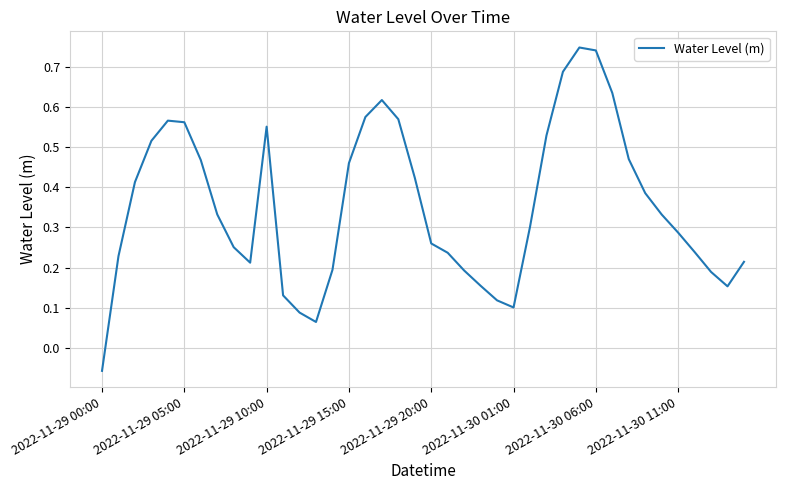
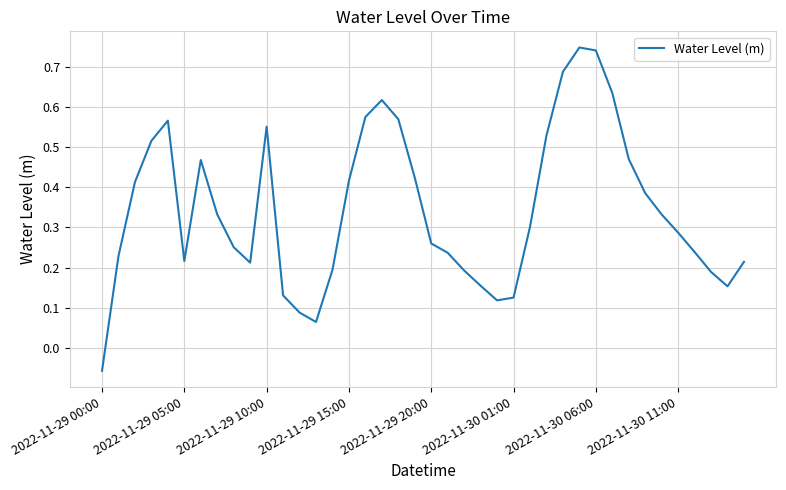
  {
    "2022-11-29 00:00": -0.06,
-   "2022-11-29 05:00": 0.56,
+   "2022-11-29 05:00": 0.22,
    "2022-11-29 10:00": 0.55,
-   "2022-11-29 15:00": 0.46,
+   "2022-11-29 15:00": 0.42,
    "2022-11-29 20:00": 0.26,
-   "2022-11-30 01:00": 0.10,
+   "2022-11-30 01:00": 0.13,
    "2022-11-30 06:00": 0.74,
    "2022-11-30 11:00": 0.29
  }
